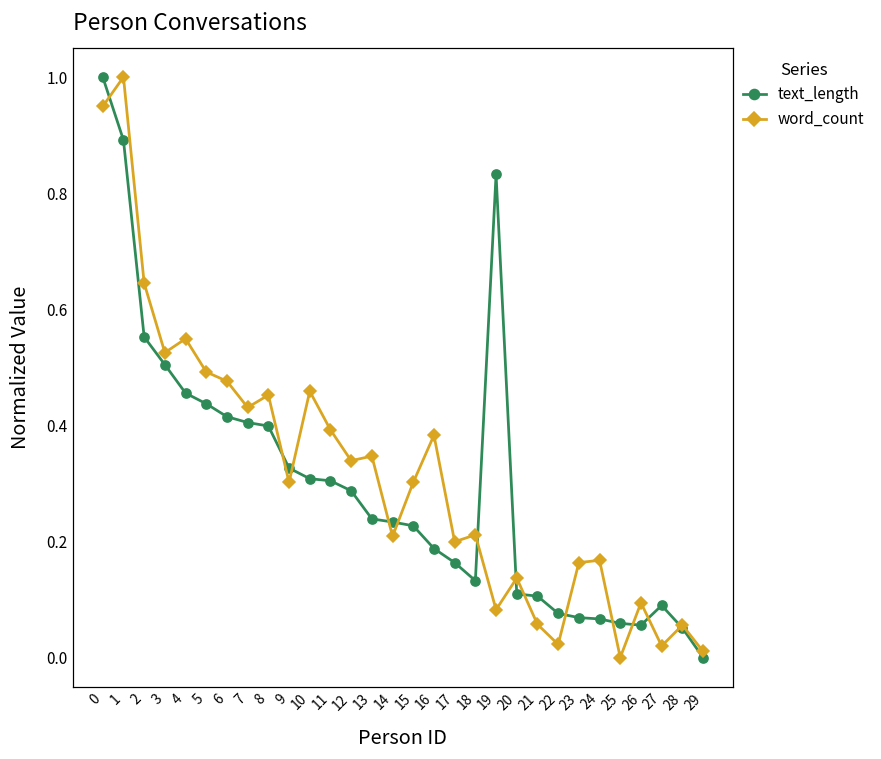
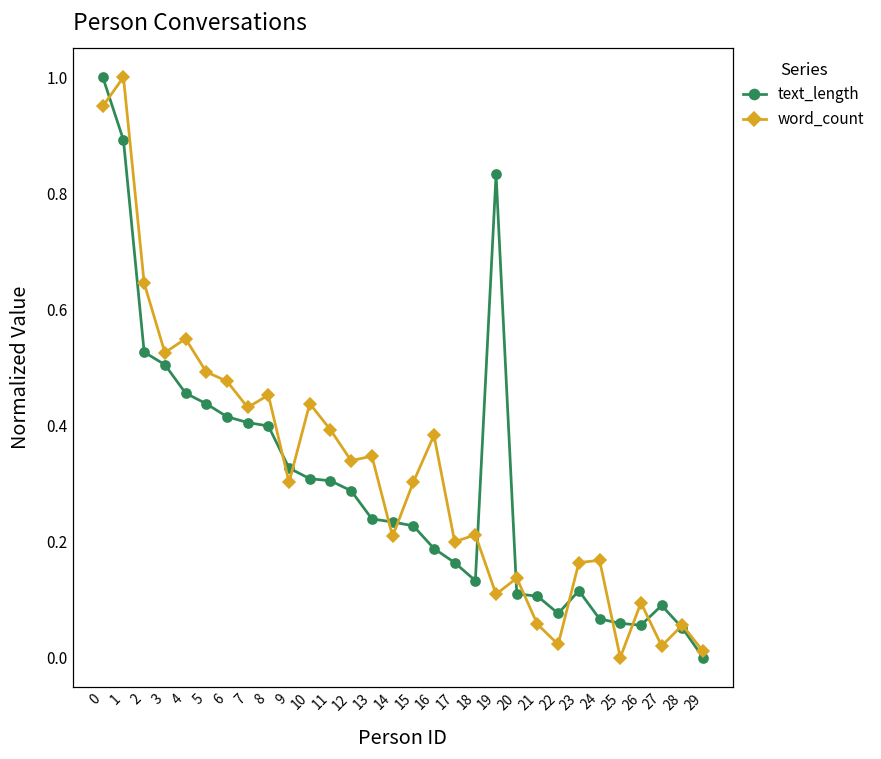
  {
    "text_length": {
      "0": 1.00,
      "1": 0.89,
-     "2": 0.55,
+     "2": 0.53,
      "3": 0.50,
      "4": 0.46,
      "5": 0.44,
      "6": 0.41,
      "7": 0.40,
      "8": 0.40,
      "9": 0.33,
      "10": 0.31,
      "11": 0.30,
      "12": 0.29,
      "13": 0.24,
      "14": 0.23,
      "15": 0.23,
      "16": 0.19,
      "17": 0.16,
      "18": 0.13,
      "19": 0.83,
      "20": 0.11,
      "21": 0.11,
      "22": 0.08,
-     "23": 0.07,
+     "23": 0.12,
      "24": 0.07,
      "25": 0.06,
      "26": 0.06,
      "27": 0.09,
      "28": 0.05,
      "29": 0.00
    },
    "word_count": {
      "0": 0.95,
      "1": 1.00,
      "2": 0.64,
      "3": 0.53,
      "4": 0.55,
      "5": 0.49,
      "6": 0.48,
      "7": 0.43,
      "8": 0.45,
      "9": 0.30,
-     "10": 0.46,
+     "10": 0.44,
      "11": 0.39,
      "12": 0.34,
      "13": 0.35,
      "14": 0.21,
      "15": 0.30,
      "16": 0.38,
      "17": 0.20,
      "18": 0.21,
-     "19": 0.08,
+     "19": 0.11,
      "20": 0.14,
      "21": 0.06,
      "22": 0.02,
      "23": 0.16,
      "24": 0.17,
      "25": 0.00,
      "26": 0.09,
      "27": 0.02,
      "28": 0.06,
      "29": 0.01
    }
  }
